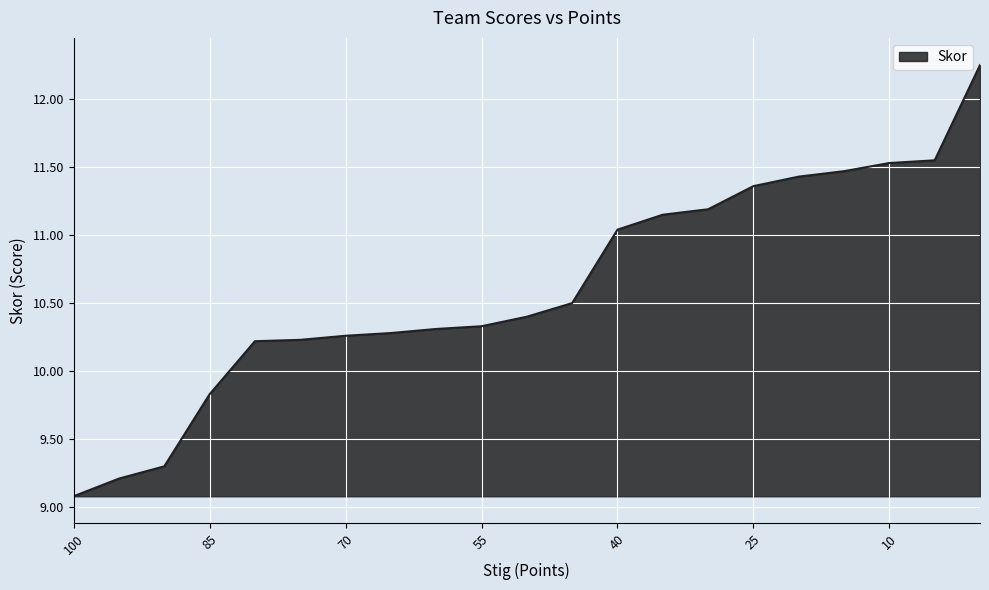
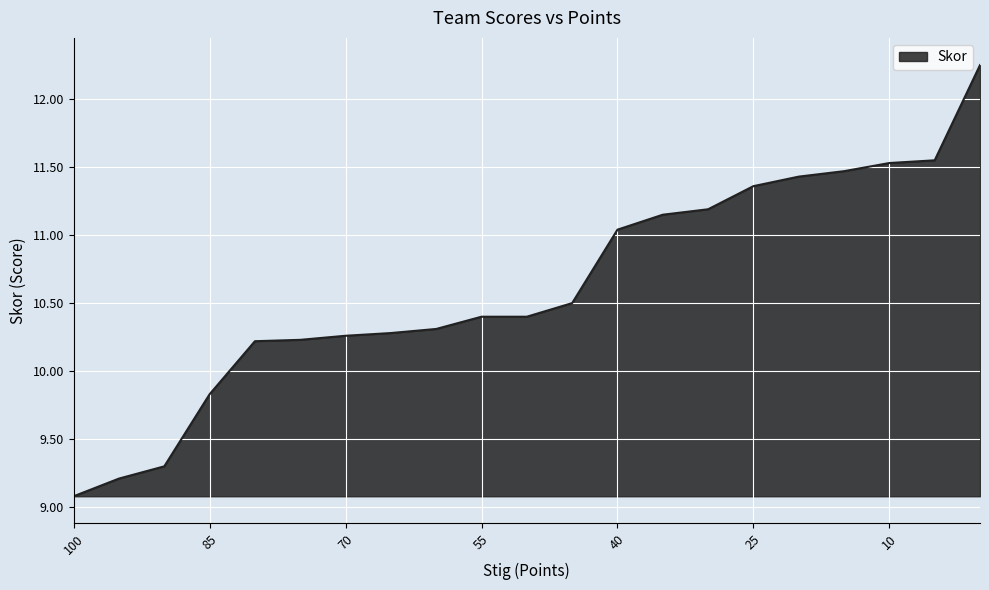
  {
    "100": 9.08,
    "85": 9.83,
    "70": 10.26,
-   "55": 10.33,
+   "55": 10.40,
    "40": 11.04,
    "25": 11.36,
    "10": 11.53
  }
